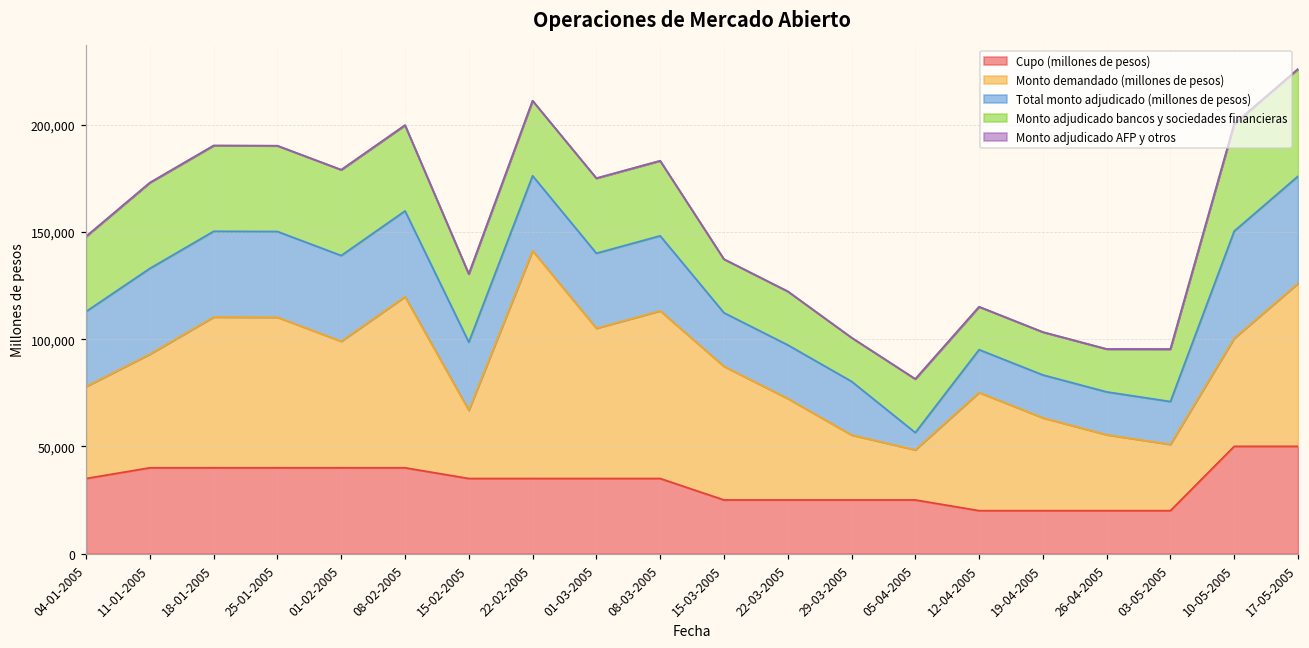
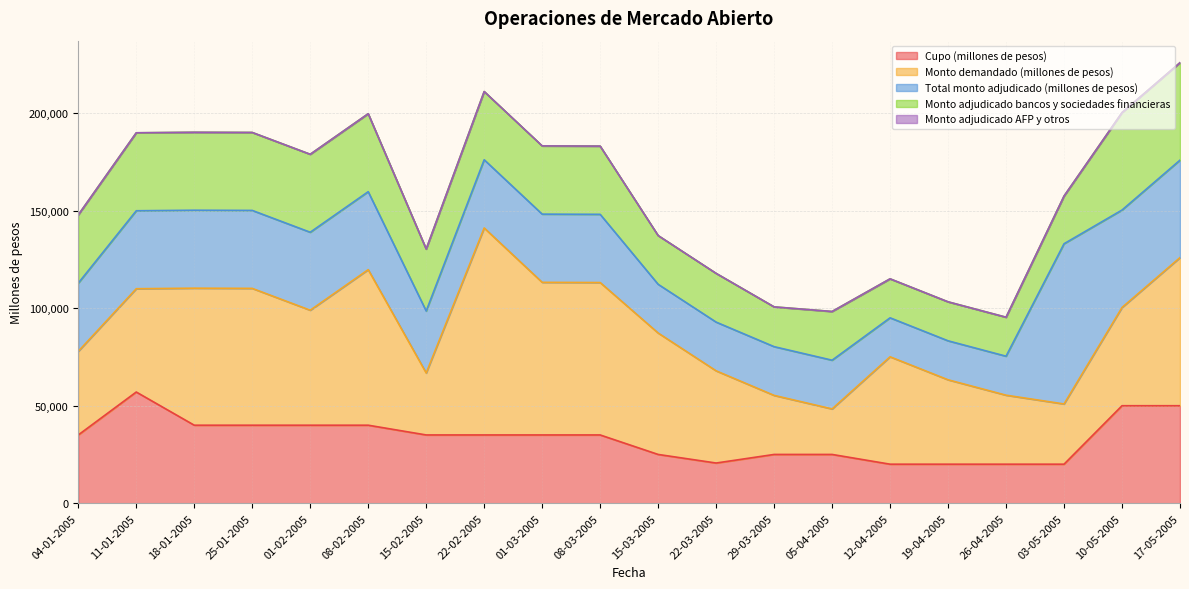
  {
    "Cupo (millones de pesos)": {
      "04-01-2005": "35,000",
-     "11-01-2005": "40,000",
+     "11-01-2005": "57,000",
      "18-01-2005": "40,000",
      "25-01-2005": "40,000",
      "01-02-2005": "40,000",
      "08-02-2005": "40,000",
      "15-02-2005": "35,000",
      "22-02-2005": "35,000",
      "01-03-2005": "35,000",
      "08-03-2005": "35,000",
      "15-03-2005": "25,000",
-     "22-03-2005": "25,000",
+     "22-03-2005": "21,000",
      "29-03-2005": "25,000",
      "05-04-2005": "25,000",
      "12-04-2005": "20,000",
      "19-04-2005": "20,000",
      "26-04-2005": "20,000",
      "03-05-2005": "20,000",
      "10-05-2005": "50,000",
      "17-05-2005": "50,000"
    },
    "Monto demandado (millones de pesos)": {
      "04-01-2005": "43,000",
      "11-01-2005": "53,000",
      "18-01-2005": "70,000",
      "25-01-2005": "70,000",
      "01-02-2005": "59,000",
      "08-02-2005": "80,000",
      "15-02-2005": "32,000",
      "22-02-2005": "106,000",
-     "01-03-2005": "70,000",
+     "01-03-2005": "78,000",
      "08-03-2005": "78,000",
      "15-03-2005": "62,000",
      "22-03-2005": "47,000",
      "29-03-2005": "30,000",
      "05-04-2005": "23,000",
      "12-04-2005": "55,000",
      "19-04-2005": "43,000",
      "26-04-2005": "35,000",
      "03-05-2005": "31,000",
      "10-05-2005": "50,000",
      "17-05-2005": "76,000"
    },
    "Total monto adjudicado (millones de pesos)": {
      "04-01-2005": "35,000",
      "11-01-2005": "40,000",
      "18-01-2005": "40,000",
      "25-01-2005": "40,000",
      "01-02-2005": "40,000",
      "08-02-2005": "40,000",
      "15-02-2005": "32,000",
      "22-02-2005": "35,000",
      "01-03-2005": "35,000",
      "08-03-2005": "35,000",
      "15-03-2005": "25,000",
      "22-03-2005": "25,000",
      "29-03-2005": "25,000",
-     "05-04-2005": "8,000",
+     "05-04-2005": "25,000",
      "12-04-2005": "20,000",
      "19-04-2005": "20,000",
      "26-04-2005": "20,000",
-     "03-05-2005": "20,000",
+     "03-05-2005": "82,000",
      "10-05-2005": "50,000",
      "17-05-2005": "50,000"
    }
  }
